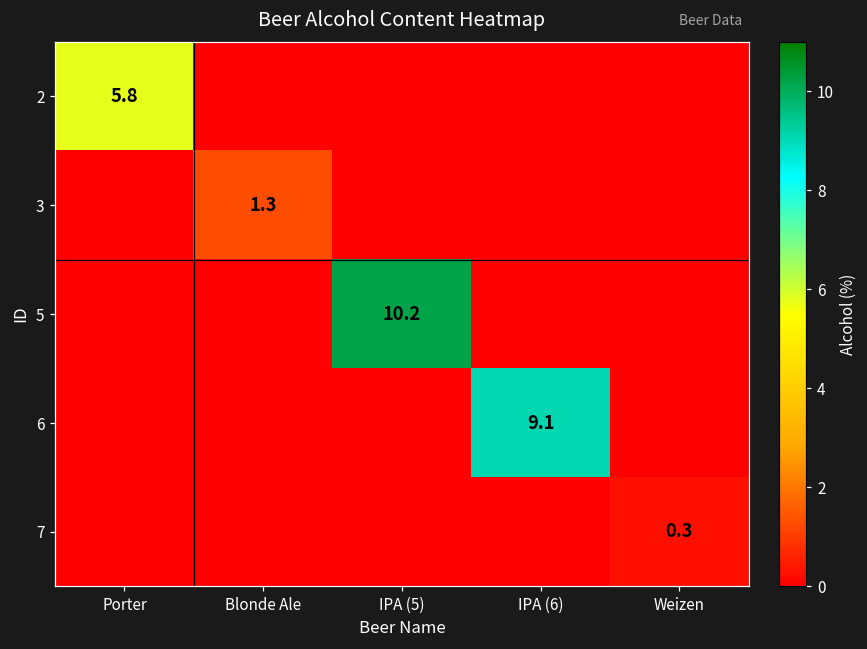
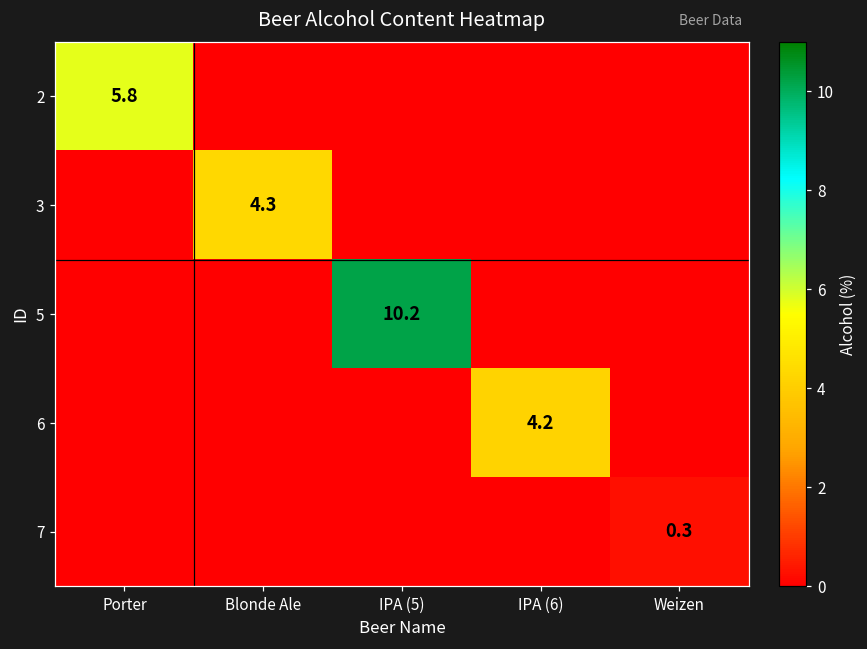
  {
    "2": {
      "Porter": 5.8
    },
    "3": {
-     "Blonde Ale": 1.3
+     "Blonde Ale": 4.3
    },
    "5": {
      "IPA (5)": 10.2
    },
    "6": {
-     "IPA (6)": 9.1
+     "IPA (6)": 4.2
    },
    "7": {
      "Weizen": 0.3
    }
  }
